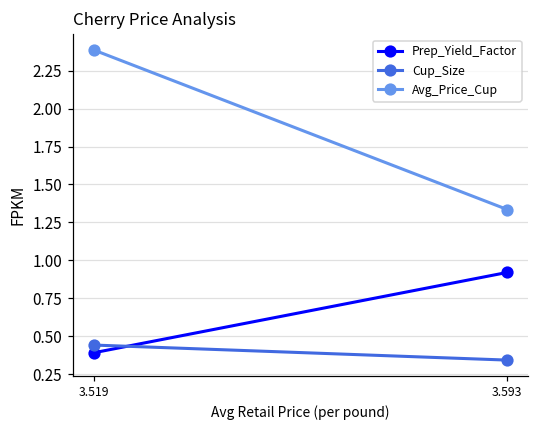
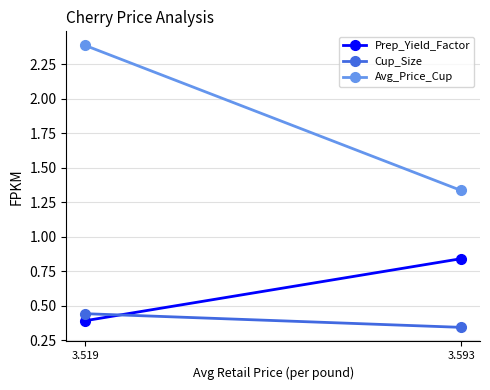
  {
    "Prep_Yield_Factor": {
      "3.519": 0.39,
-     "3.593": 0.92
+     "3.593": 0.84
    }
  }
